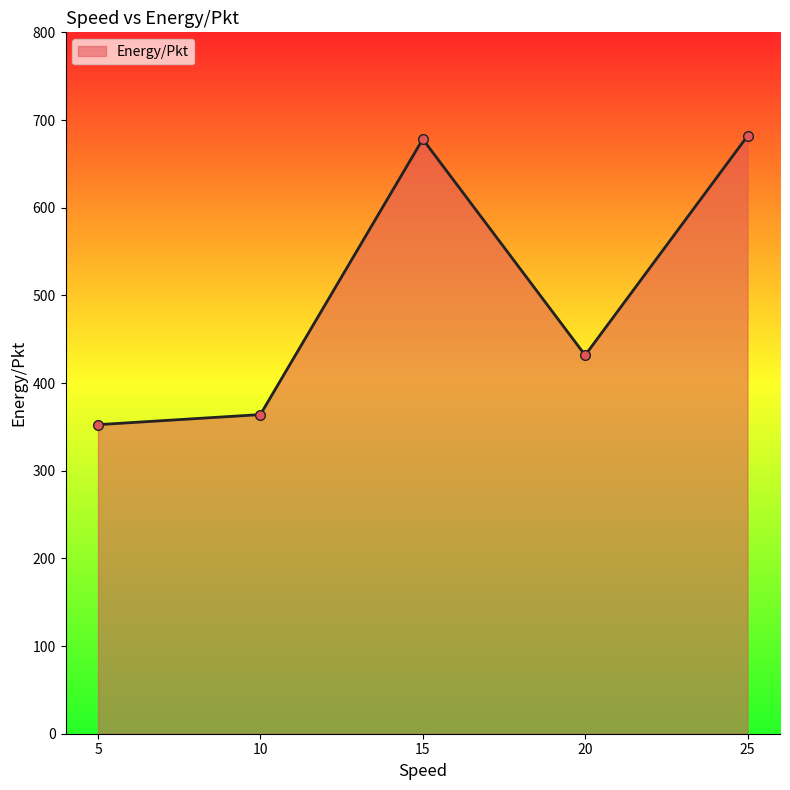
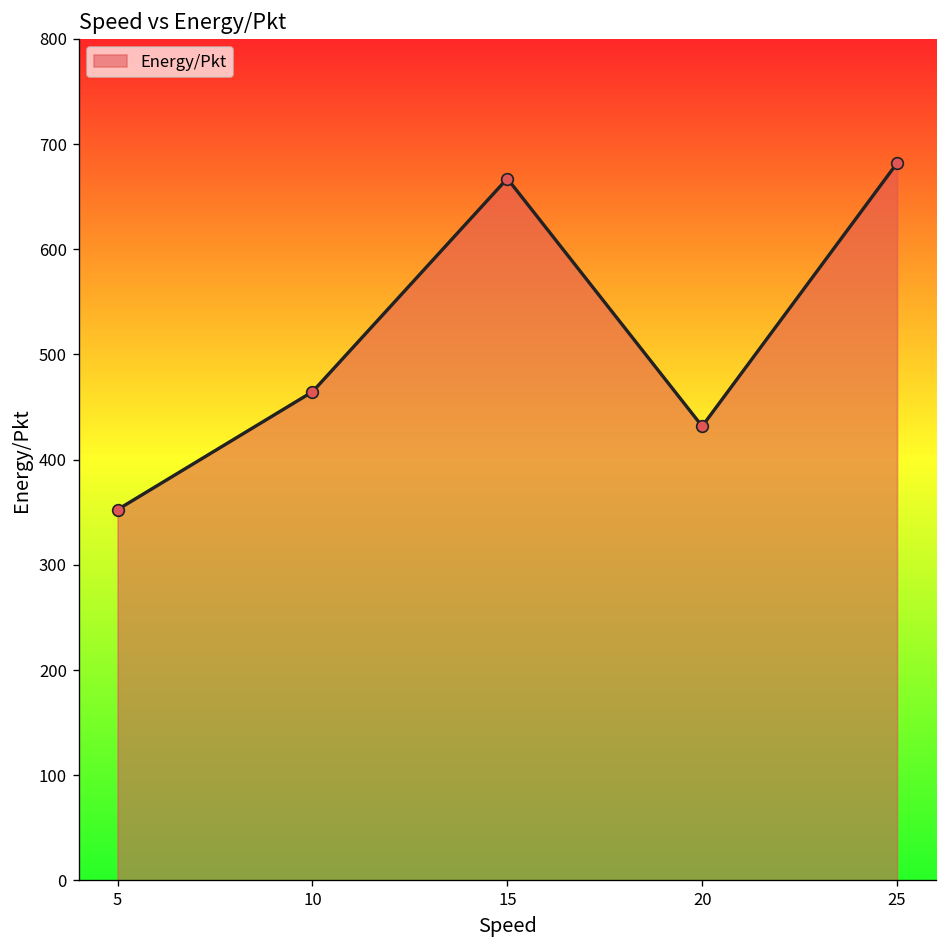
  {
    "5": 350,
-   "10": 360,
-   "15": 680,
+   "10": 460,
+   "15": 670,
    "20": 430,
    "25": 680
  }
